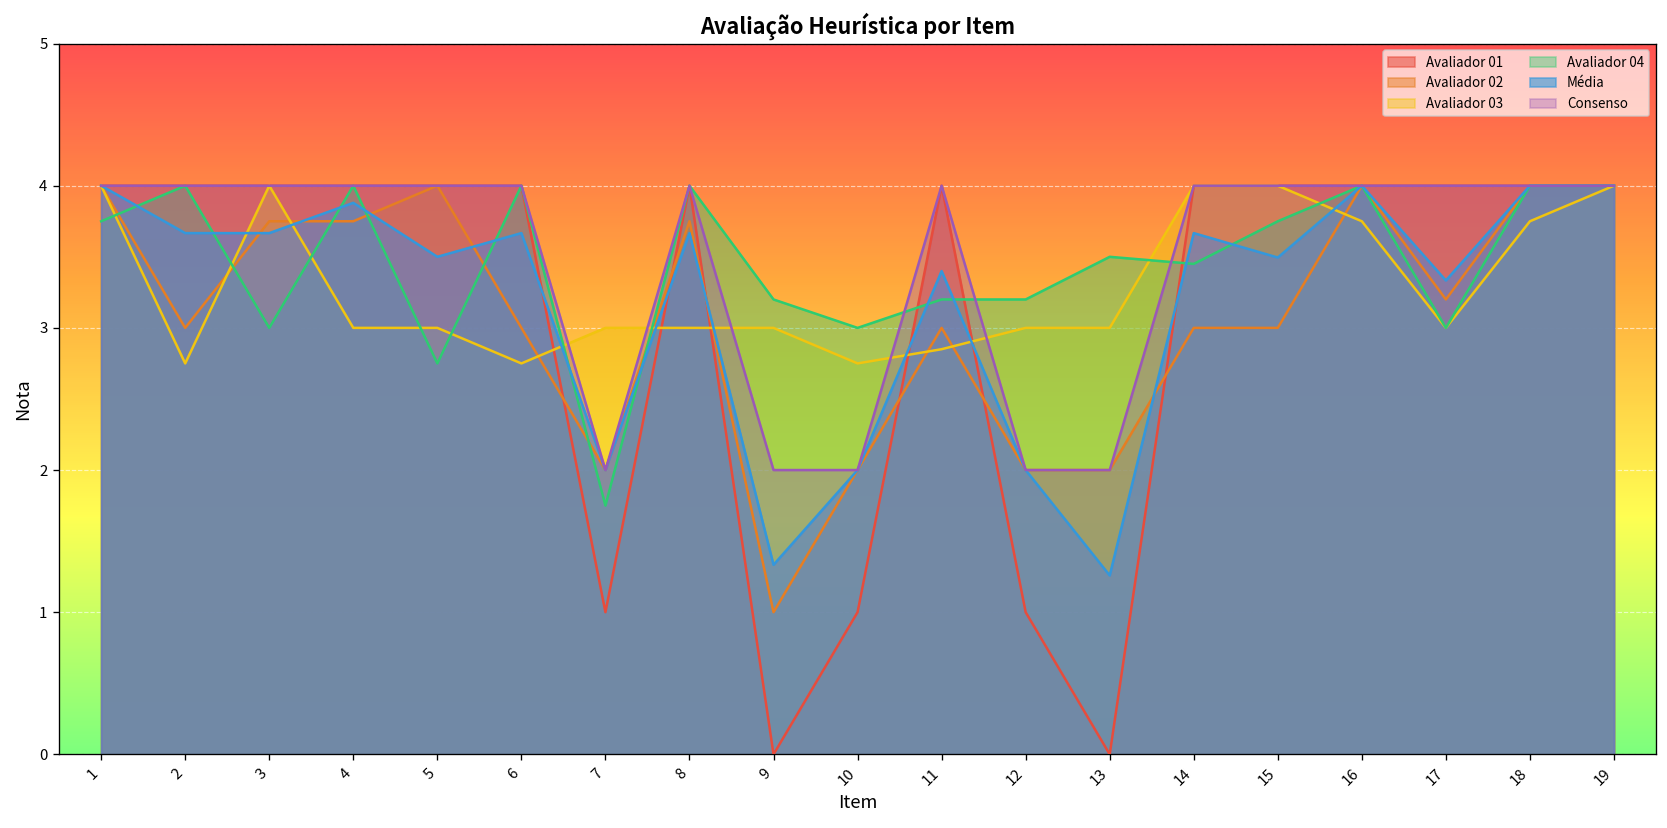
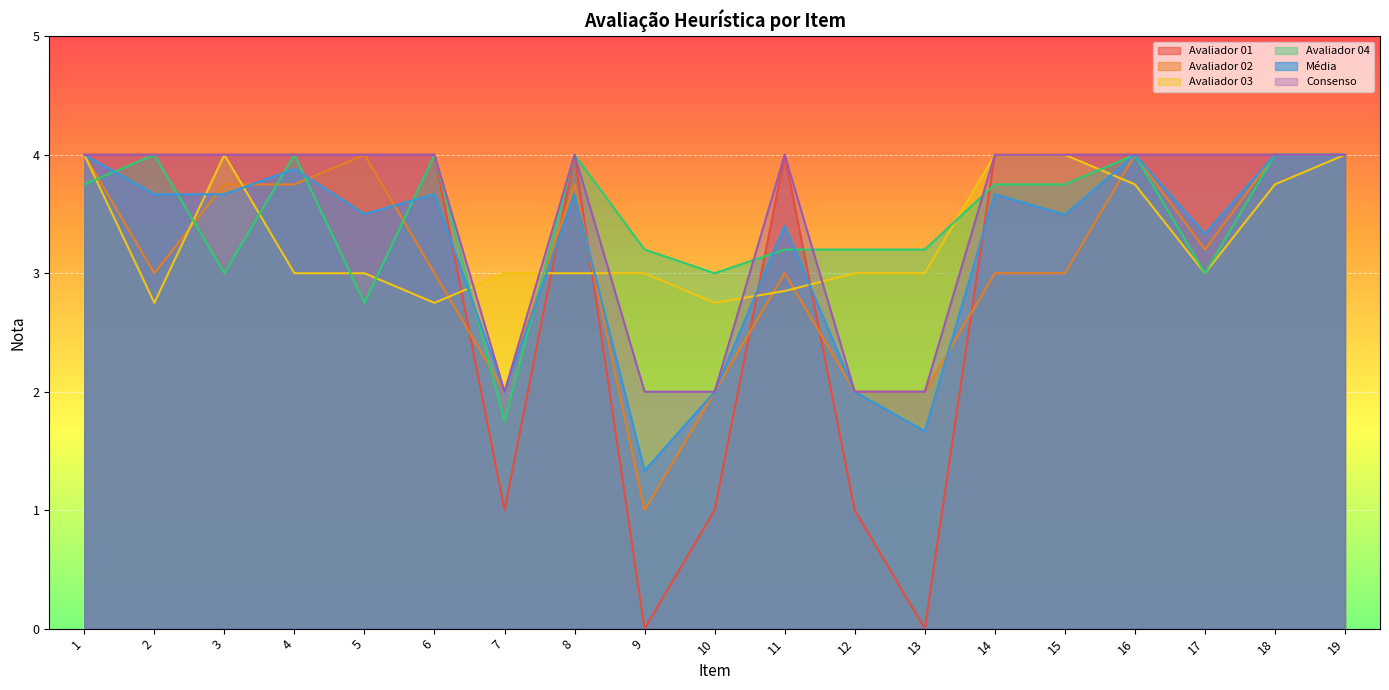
  {
    "Avaliador 04": {
      "1": 3.75,
      "3": 3.00,
      "5": 2.75,
      "7": 1.75,
      "9": 3.20,
      "10": 3.00,
      "11": 3.20,
      "12": 3.20,
-     "13": 3.5,
-     "14": 3.45,
+     "13": 3.2,
+     "14": 3.75,
      "15": 3.75
    },
    "Média": {
      "2": 3.67,
      "3": 3.67,
      "4": 3.88,
      "5": 3.50,
      "6": 3.67,
      "8": 3.67,
      "9": 1.33,
      "11": 3.40,
-     "13": 1.26,
+     "13": 1.67,
      "14": 3.67,
      "15": 3.49,
      "17": 3.33
    },
    "Consenso": {
      "9": 2.00
    }
  }
